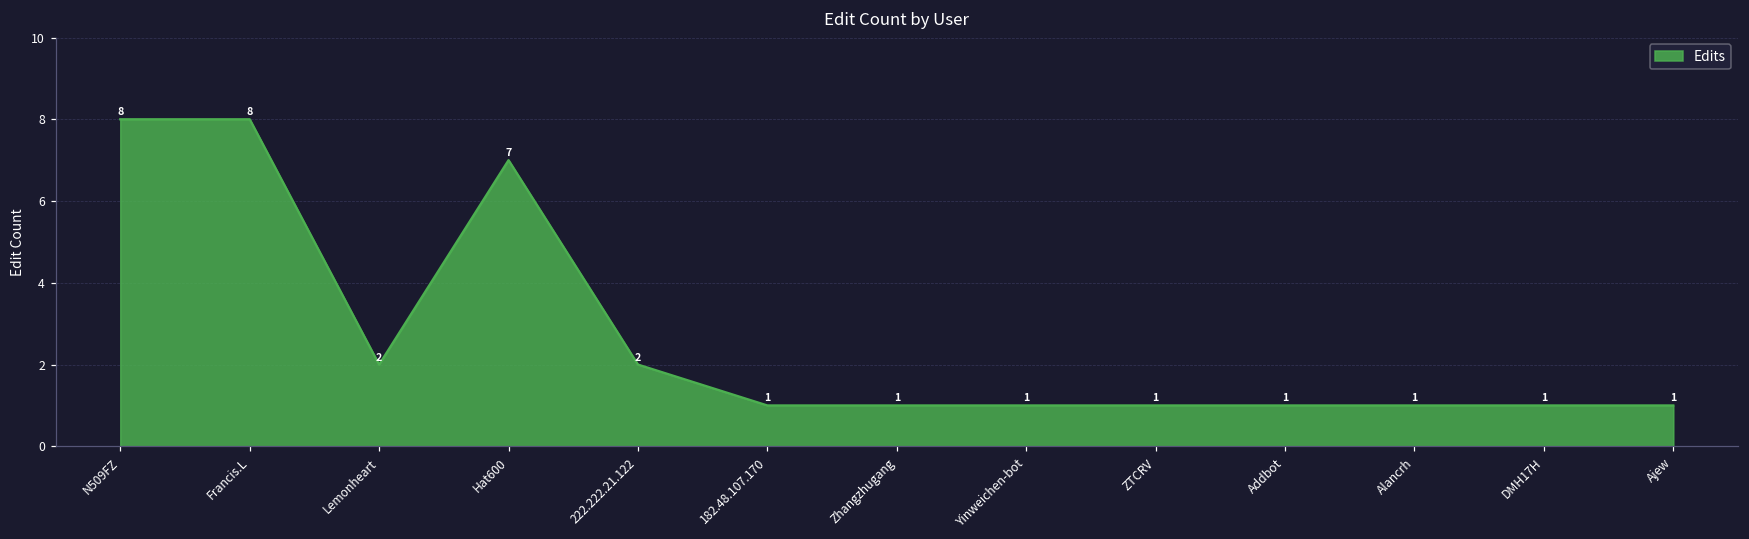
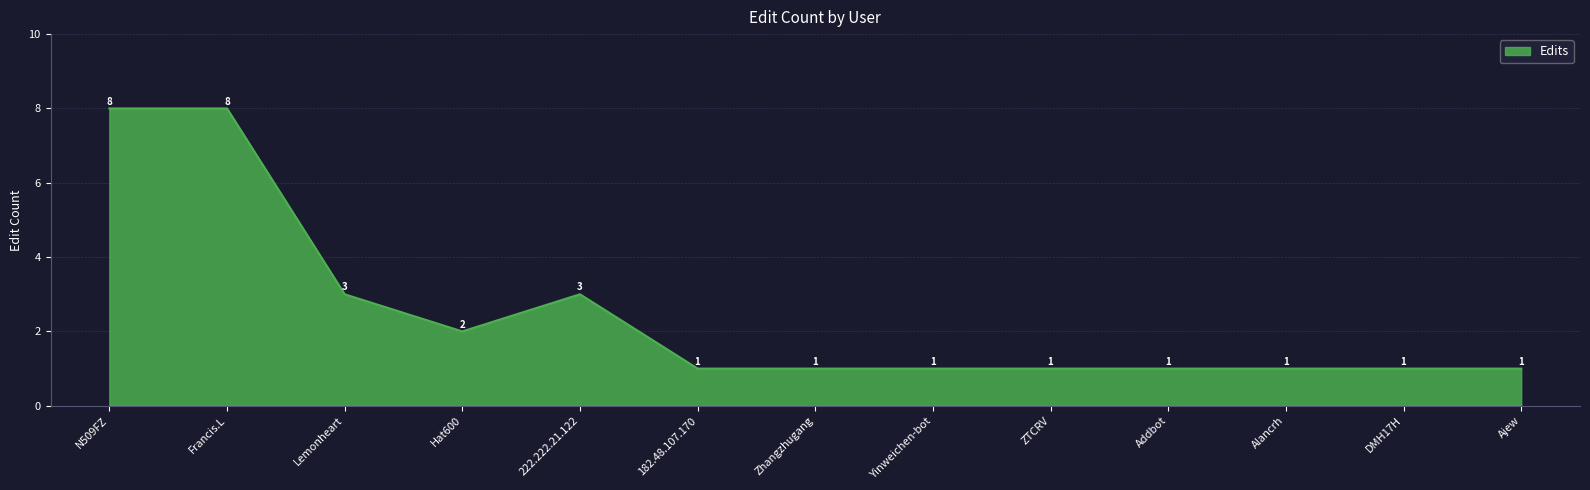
  {
    "N509FZ": 8,
    "Francis.L": 8,
-   "Lemonheart": 2,
-   "Hat600": 7,
-   "222.222.21.122": 2,
+   "Lemonheart": 3,
+   "Hat600": 2,
+   "222.222.21.122": 3,
    "182.48.107.170": 1,
    "Zhangzhugang": 1,
    "Yinweichen-bot": 1,
    "ZTCRV": 1,
    "Addbot": 1,
    "Alancrh": 1,
    "DMH17H": 1,
    "Ajew": 1
  }
